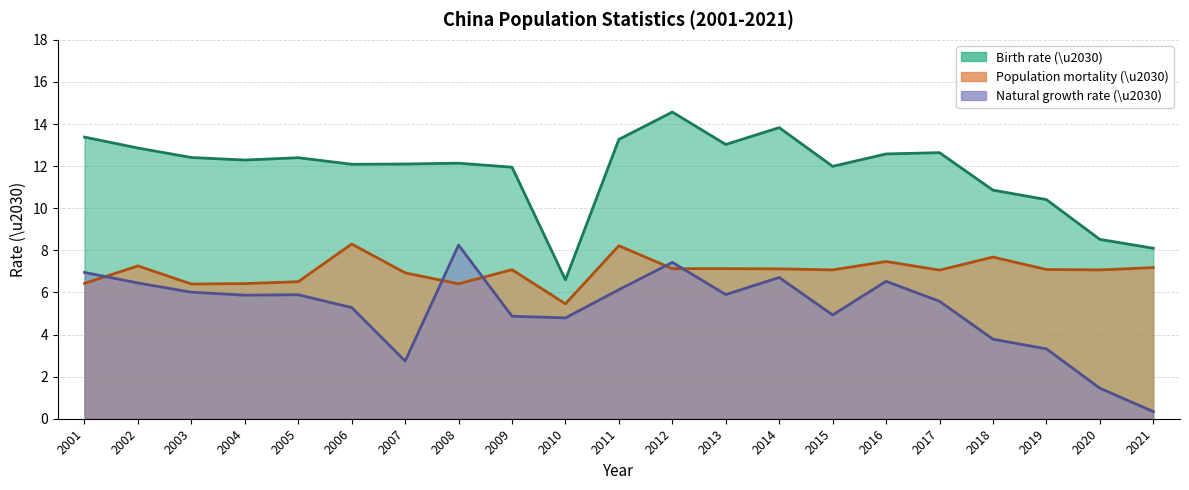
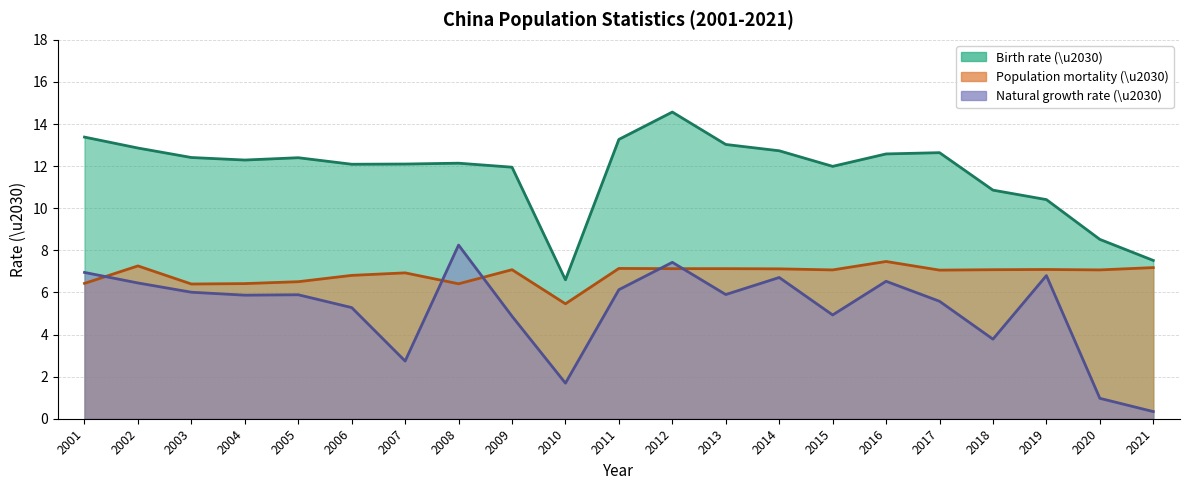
  {
    "Birth rate (\\u2030)": {
      "2001": 13.4,
      "2002": 12.9,
      "2003": 12.4,
      "2004": 12.3,
      "2005": 12.4,
      "2006": 12.1,
      "2007": 12.1,
      "2008": 12.1,
      "2009": 12.0,
      "2010": 6.6,
      "2011": 13.3,
      "2012": 14.6,
      "2013": 13.0,
-     "2014": 13.8,
+     "2014": 12.7,
      "2015": 12.0,
      "2016": 12.6,
      "2017": 12.6,
      "2018": 10.9,
      "2019": 10.4,
      "2020": 8.5,
-     "2021": 8.1
+     "2021": 7.5
    },
    "Population mortality (\\u2030)": {
      "2001": 6.4,
      "2002": 7.3,
      "2003": 6.4,
      "2004": 6.4,
      "2005": 6.5,
-     "2006": 8.3,
+     "2006": 6.8,
      "2007": 6.9,
      "2008": 6.4,
      "2009": 7.1,
      "2010": 5.5,
-     "2011": 8.2,
+     "2011": 7.1,
      "2012": 7.1,
      "2013": 7.1,
      "2014": 7.1,
      "2015": 7.1,
      "2016": 7.5,
      "2017": 7.1,
-     "2018": 7.7,
+     "2018": 7.1,
      "2019": 7.1,
      "2020": 7.1,
      "2021": 7.2
    },
    "Natural growth rate (\\u2030)": {
      "2001": 7.0,
      "2002": 6.5,
      "2003": 6.0,
      "2004": 5.9,
      "2005": 5.9,
      "2006": 5.3,
      "2007": 2.7,
      "2008": 8.3,
      "2009": 4.9,
-     "2010": 4.8,
+     "2010": 1.7,
      "2011": 6.1,
      "2012": 7.4,
      "2013": 5.9,
      "2014": 6.7,
      "2015": 4.9,
      "2016": 6.5,
      "2017": 5.6,
      "2018": 3.8,
-     "2019": 3.3,
-     "2020": 1.5,
+     "2019": 6.8,
+     "2020": 1.0,
      "2021": 0.3
    }
  }
